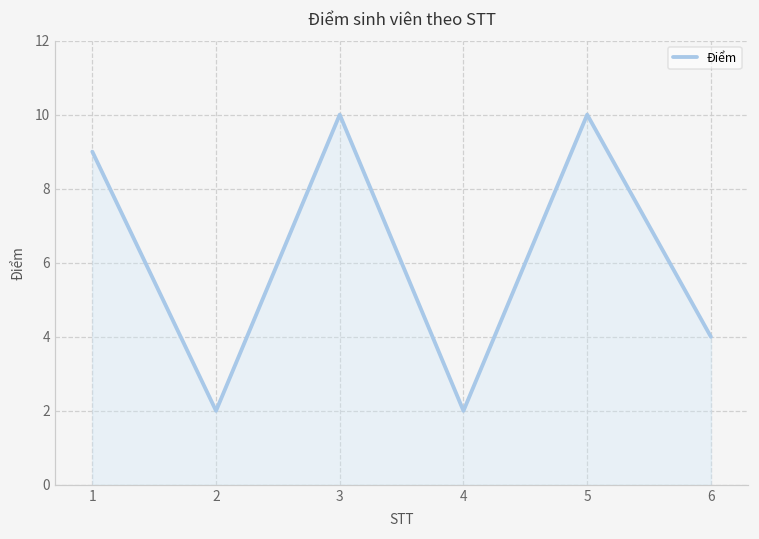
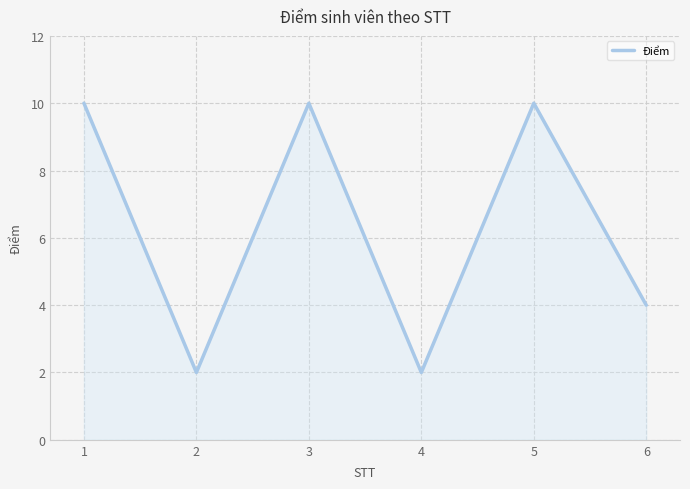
  {
-   "1": 9,
+   "1": 10,
    "2": 2,
    "3": 10,
    "4": 2,
    "5": 10,
    "6": 4
  }
